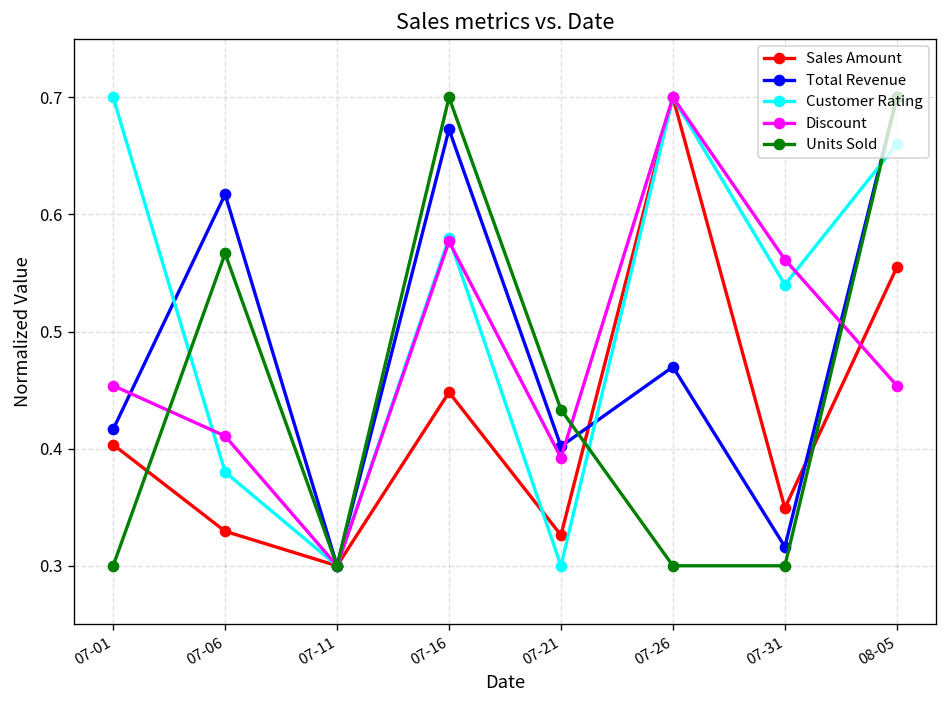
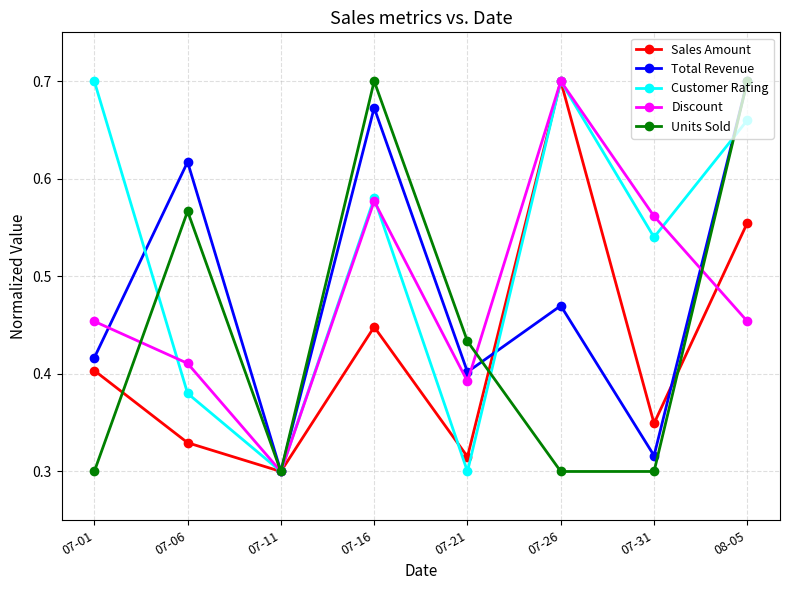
  {
    "Sales Amount": {
      "07-01": 0.40,
      "07-06": 0.33,
      "07-16": 0.45,
-     "07-21": 0.33,
+     "07-21": 0.32,
      "07-31": 0.35,
      "08-05": 0.55
    },
    "Total Revenue": {
      "07-01": 0.42,
      "07-06": 0.62,
      "07-16": 0.67,
      "07-21": 0.40,
      "07-26": 0.47,
      "07-31": 0.32
    },
    "Customer Rating": {
      "07-01": 0.70,
      "07-06": 0.38,
      "07-16": 0.58,
      "07-21": 0.30,
      "07-31": 0.54
    },
    "Discount": {
      "07-01": 0.45,
      "07-06": 0.41,
      "07-16": 0.58,
      "07-21": 0.39,
      "07-31": 0.56,
      "08-05": 0.45
    },
    "Units Sold": {
      "07-01": 0.30,
      "07-06": 0.57,
      "07-16": 0.70,
      "07-21": 0.43,
      "07-26": 0.30,
      "07-31": 0.30
    }
  }
